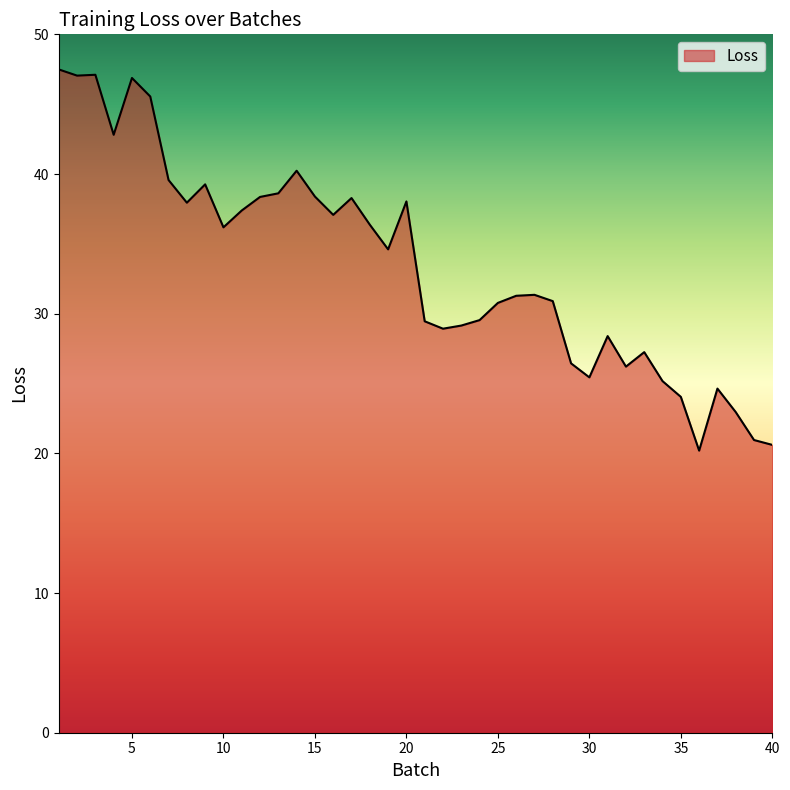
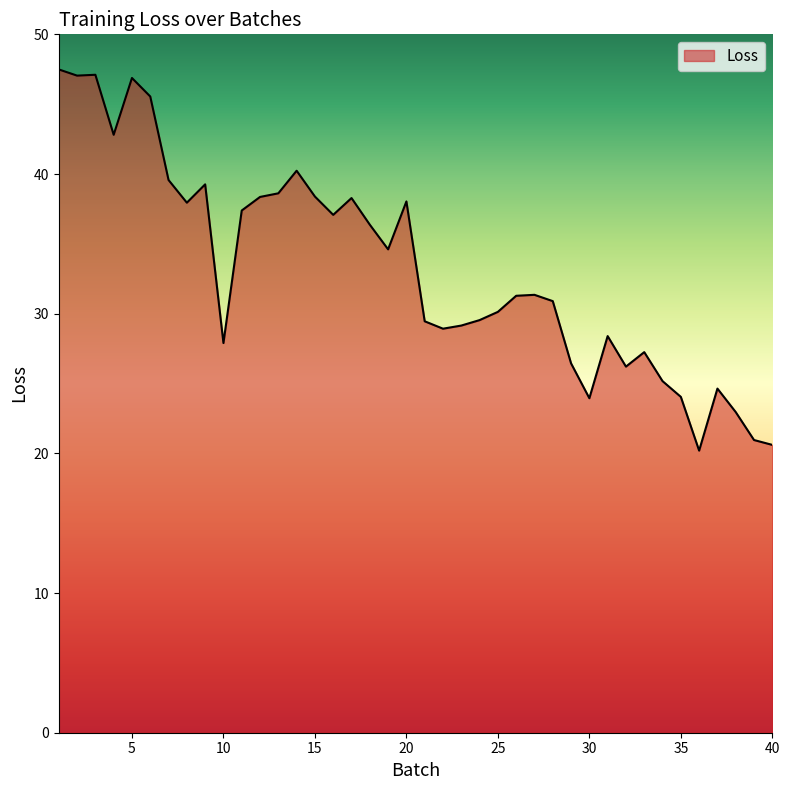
  {
    "5": 46.9,
-   "10": 36.2,
+   "10": 27.9,
    "15": 38.4,
    "20": 38.0,
-   "25": 30.8,
-   "30": 25.4,
+   "25": 30.1,
+   "30": 23.9,
    "35": 24.0,
    "40": 20.6
  }
